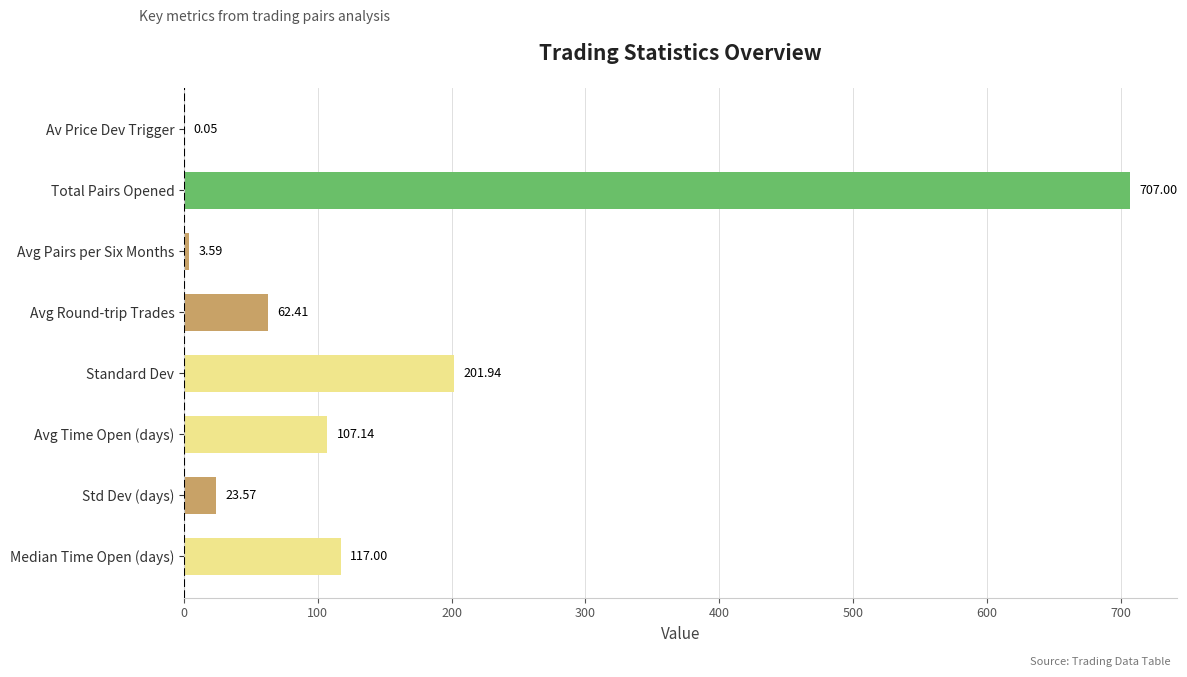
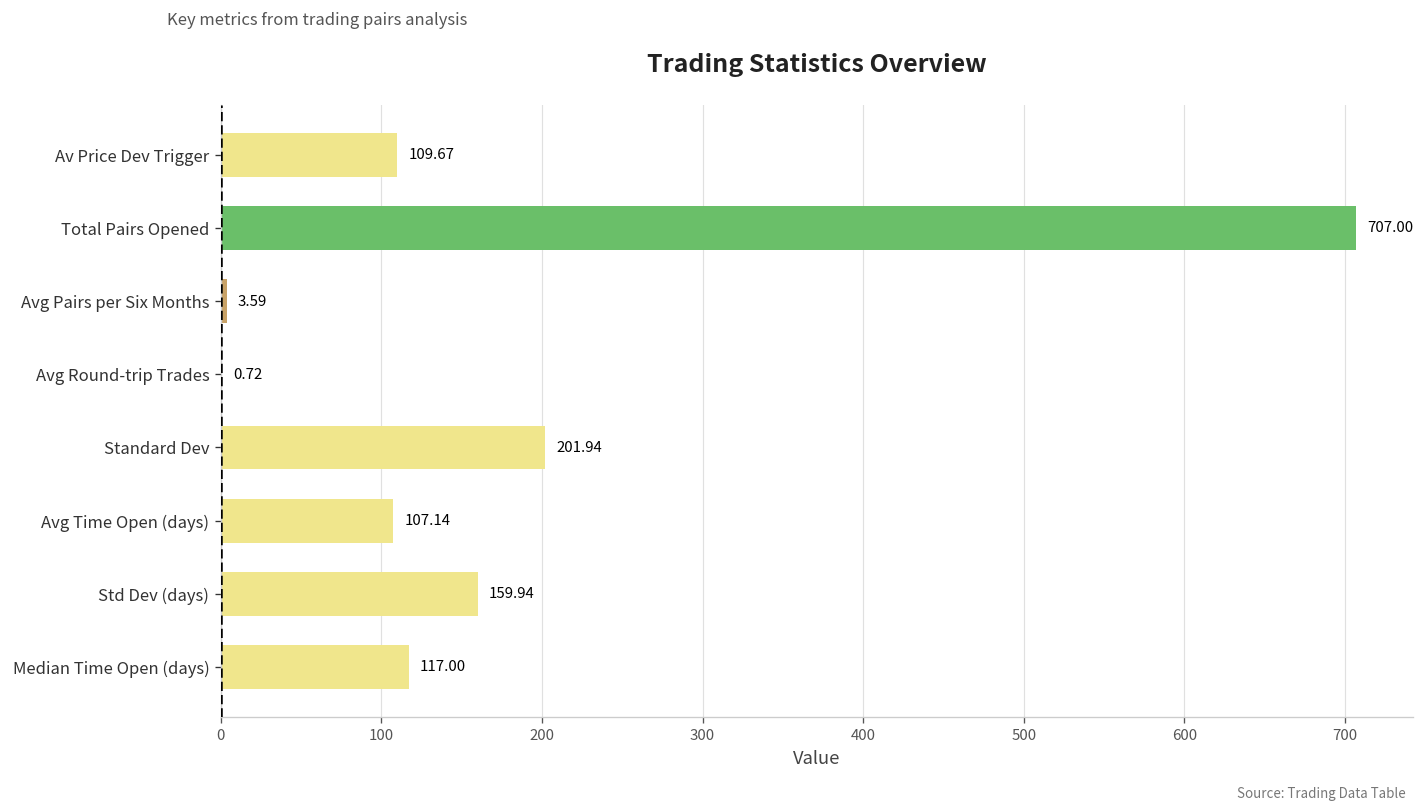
  {
-   "Av Price Dev Trigger": 0.05,
+   "Av Price Dev Trigger": 109.67,
    "Total Pairs Opened": 707.00,
    "Avg Pairs per Six Months": 3.59,
-   "Avg Round-trip Trades": 62.41,
+   "Avg Round-trip Trades": 0.72,
    "Standard Dev": 201.94,
    "Avg Time Open (days)": 107.14,
-   "Std Dev (days)": 23.57,
+   "Std Dev (days)": 159.94,
    "Median Time Open (days)": 117.00
  }
